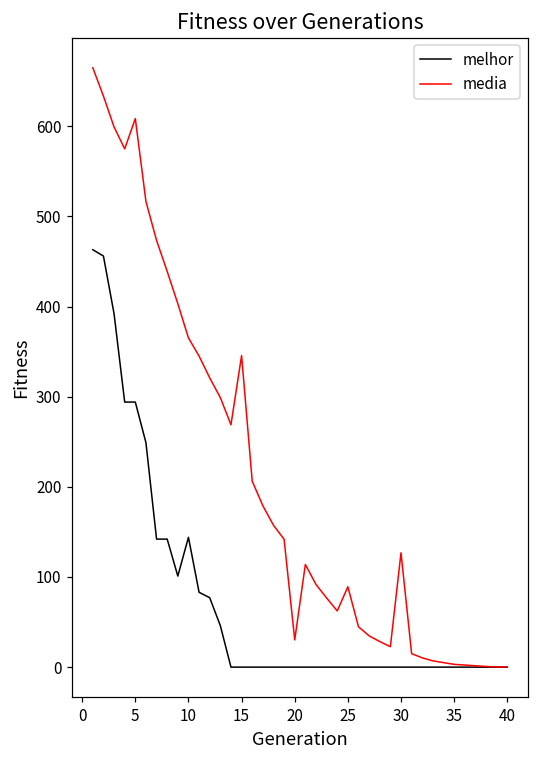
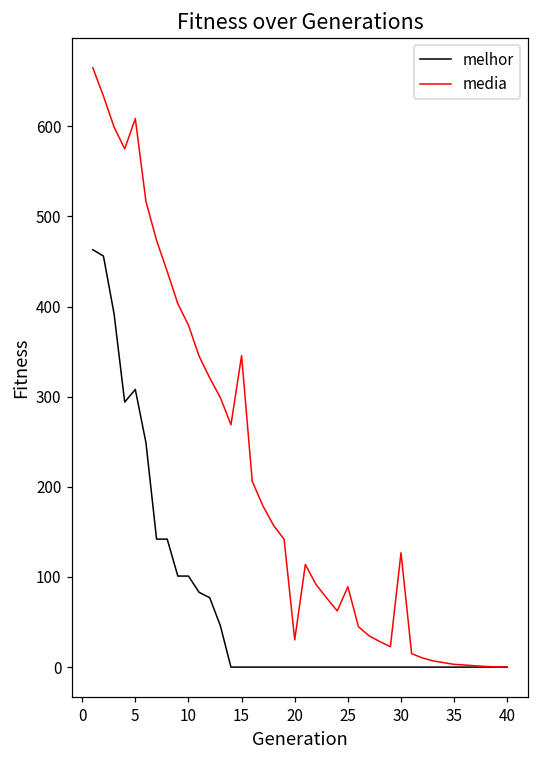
  {
    "melhor": {
-     "5": 290,
-     "10": 140,
+     "5": 310,
+     "10": 100,
      "15": 0,
      "20": 0,
      "25": 0,
      "30": 0
    },
    "media": {
      "5": 610,
-     "10": 370,
+     "10": 380,
      "15": 350,
      "20": 30,
      "25": 90,
      "30": 130
    }
  }
